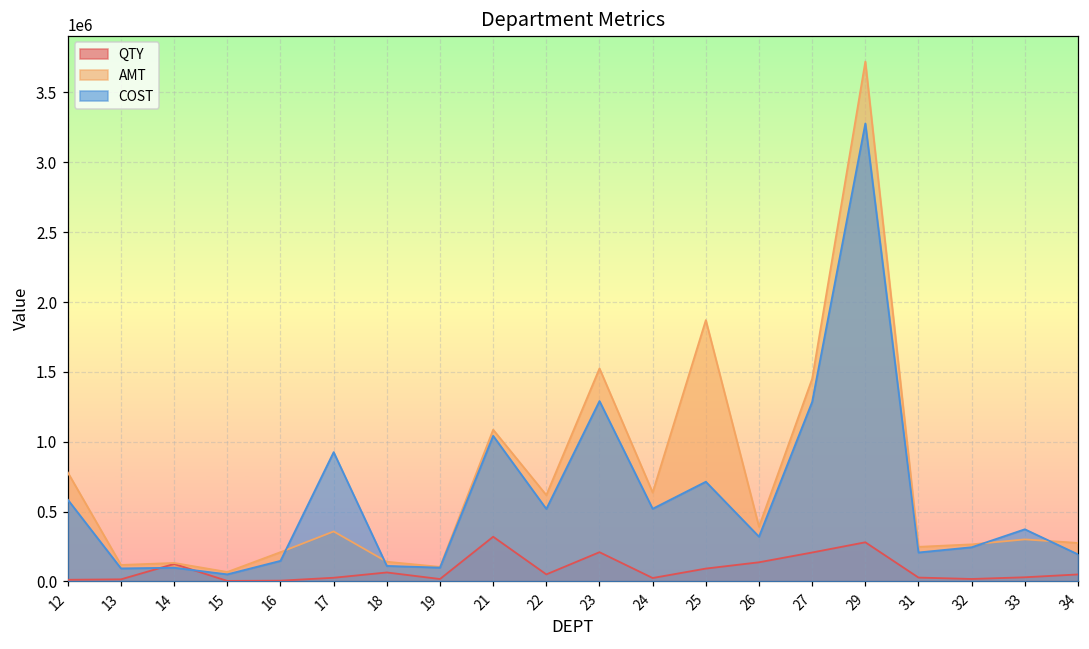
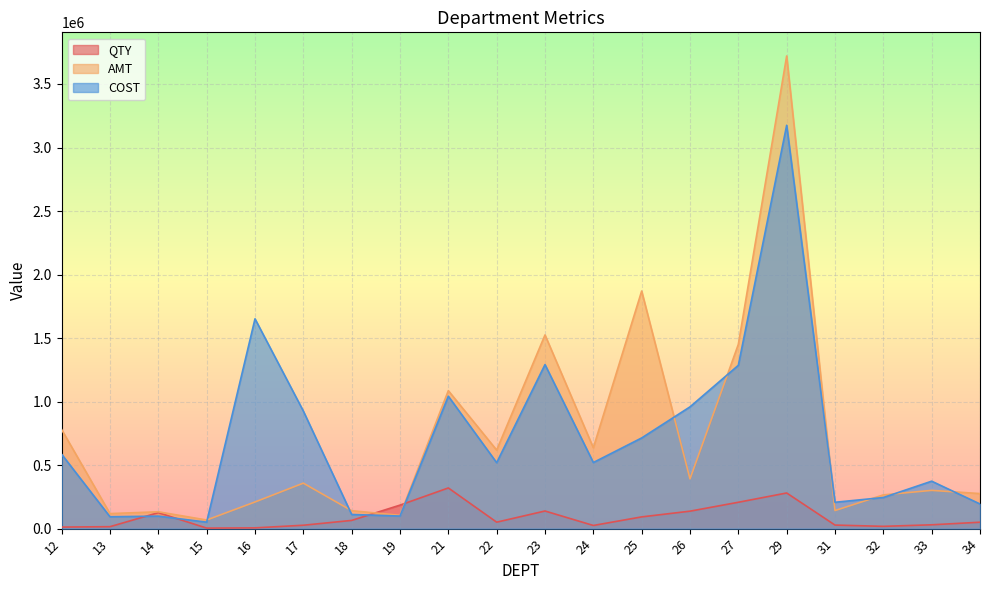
  {
    "QTY": {
      "12": 10000,
      "13": 20000,
      "15": 0,
      "16": 10000,
      "17": 30000,
      "18": 60000,
-     "19": 20000,
+     "19": 190000,
      "21": 320000,
      "22": 50000,
-     "23": 210000,
+     "23": 140000,
      "24": 20000,
      "25": 90000,
      "26": 140000,
      "27": 210000,
      "29": 280000,
      "31": 30000,
      "32": 20000,
      "33": 30000,
      "34": 50000
    },
    "AMT": {
      "12": 780000,
      "13": 120000,
      "16": 210000,
      "17": 360000,
      "18": 140000,
      "21": 1090000,
      "22": 620000,
      "23": 1520000,
      "24": 640000,
      "25": 1870000,
      "26": 390000,
      "27": 1450000,
      "29": 3720000,
-     "31": 250000,
+     "31": 140000,
      "32": 270000,
      "33": 300000,
      "34": 280000
    },
    "COST": {
      "12": 590000,
      "13": 90000,
      "14": 100000,
-     "16": 150000,
+     "16": 1650000,
      "17": 930000,
      "18": 110000,
      "21": 1040000,
      "22": 520000,
      "23": 1290000,
      "24": 520000,
      "25": 710000,
-     "26": 320000,
+     "26": 960000,
      "27": 1290000,
-     "29": 3280000,
+     "29": 3180000,
      "31": 210000,
      "32": 240000,
      "33": 370000,
      "34": 190000
    }
  }
